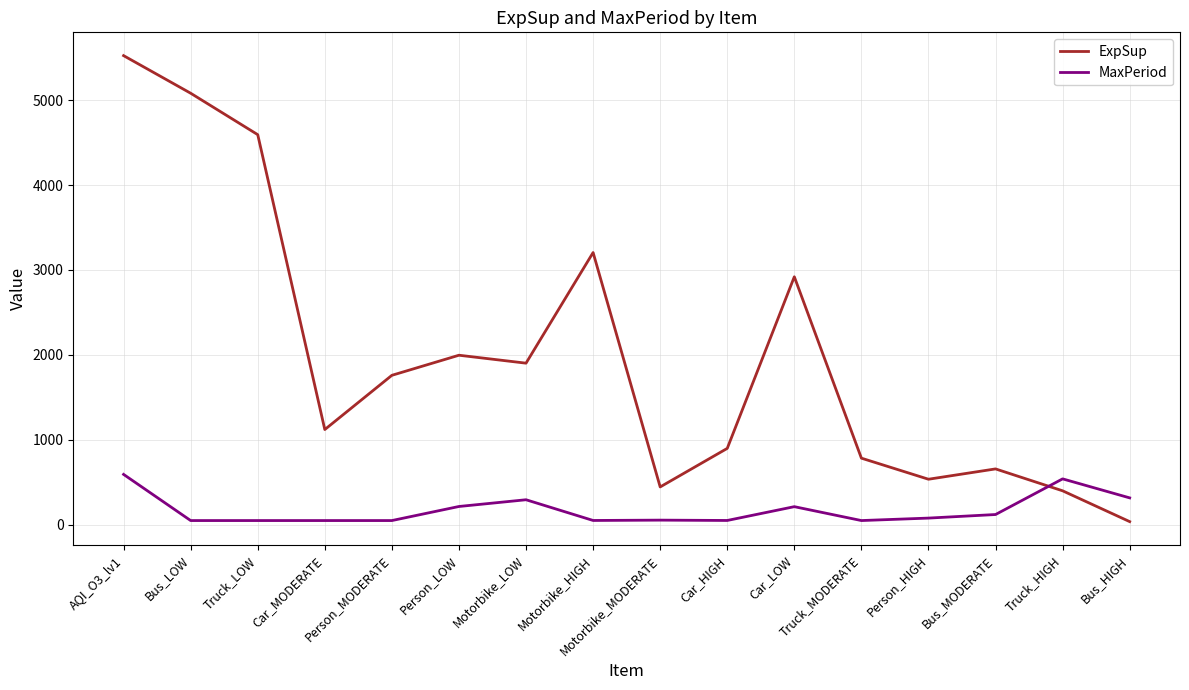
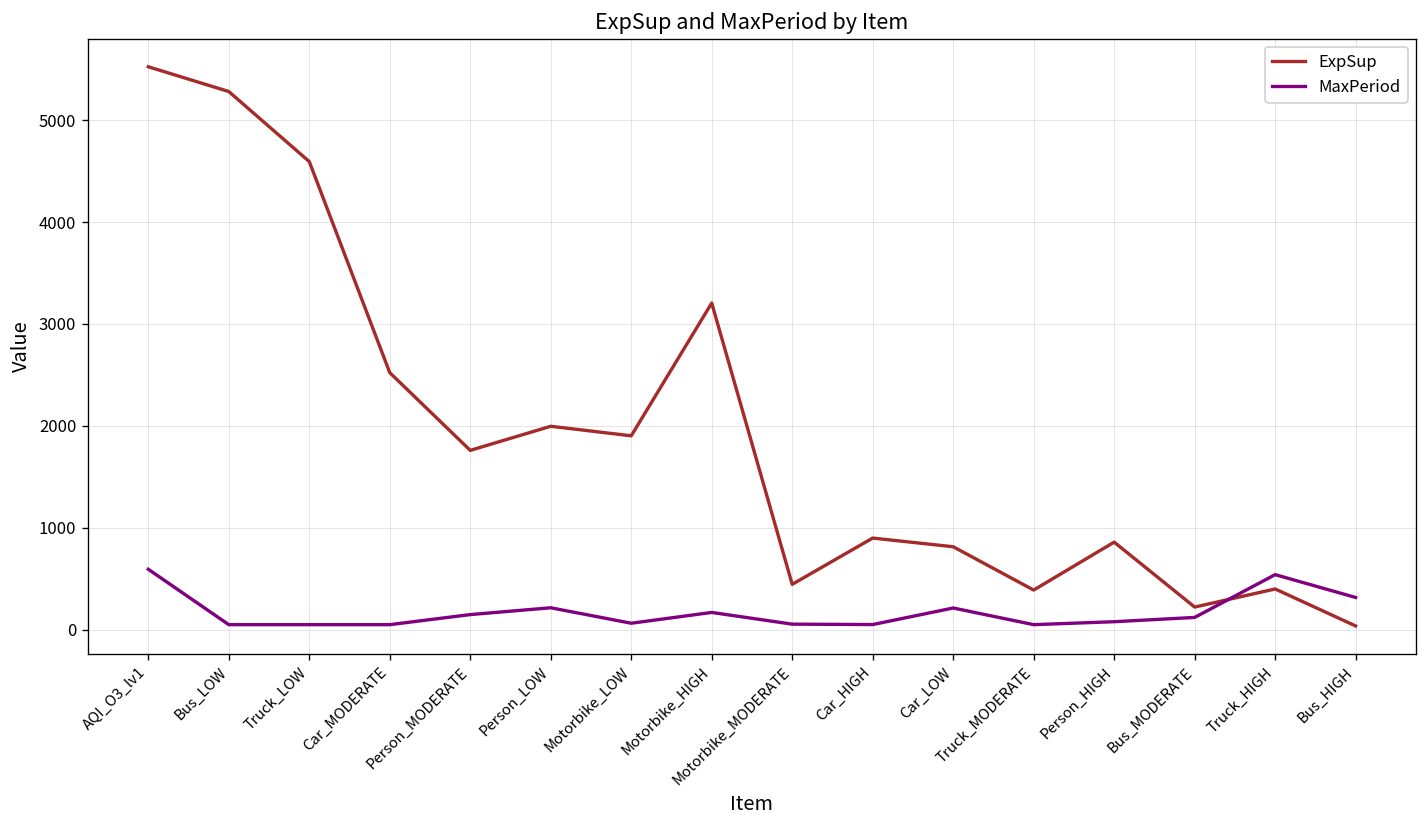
  {
    "ExpSup": {
      "AQI_O3_lv1": 5500,
-     "Bus_LOW": 5100,
+     "Bus_LOW": 5300,
      "Truck_LOW": 4600,
-     "Car_MODERATE": 1100,
+     "Car_MODERATE": 2500,
      "Person_MODERATE": 1800,
      "Person_LOW": 2000,
      "Motorbike_LOW": 1900,
      "Motorbike_HIGH": 3200,
      "Motorbike_MODERATE": 400,
      "Car_HIGH": 900,
-     "Car_LOW": 2900,
-     "Truck_MODERATE": 800,
-     "Person_HIGH": 500,
-     "Bus_MODERATE": 700,
+     "Car_LOW": 800,
+     "Truck_MODERATE": 400,
+     "Person_HIGH": 900,
+     "Bus_MODERATE": 200,
      "Truck_HIGH": 400,
      "Bus_HIGH": 0
    },
    "MaxPeriod": {
      "AQI_O3_lv1": 600,
      "Bus_LOW": 0,
      "Truck_LOW": 0,
      "Car_MODERATE": 0,
-     "Person_MODERATE": 0,
+     "Person_MODERATE": 100,
      "Person_LOW": 200,
-     "Motorbike_LOW": 300,
-     "Motorbike_HIGH": 100,
+     "Motorbike_LOW": 100,
+     "Motorbike_HIGH": 200,
      "Motorbike_MODERATE": 100,
      "Car_HIGH": 100,
      "Car_LOW": 200,
      "Truck_MODERATE": 0,
      "Person_HIGH": 100,
      "Bus_MODERATE": 100,
      "Truck_HIGH": 500,
      "Bus_HIGH": 300
    }
  }
